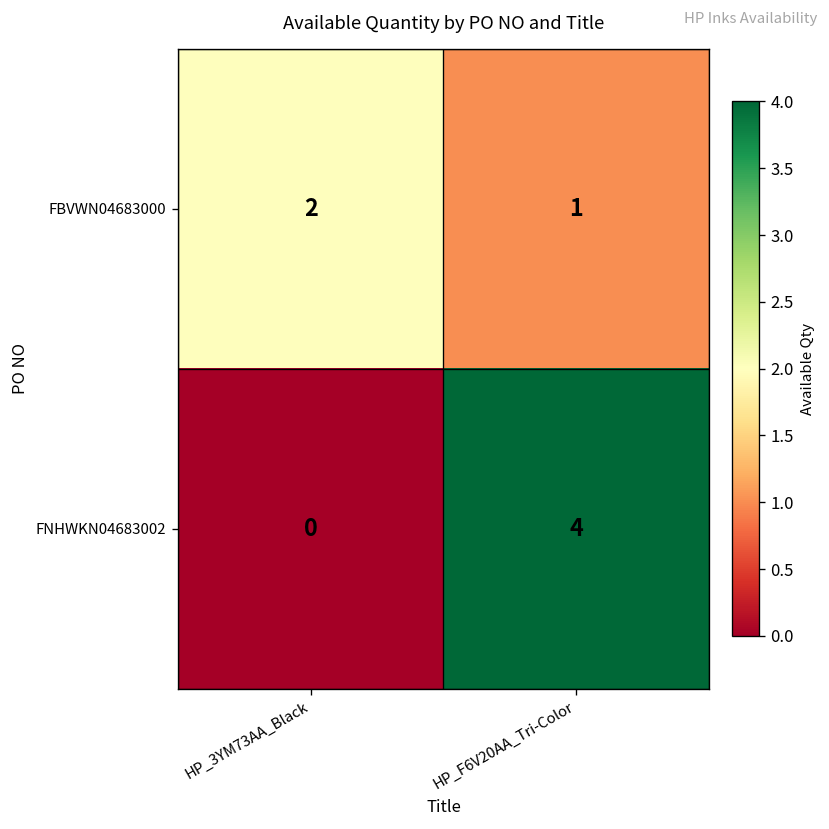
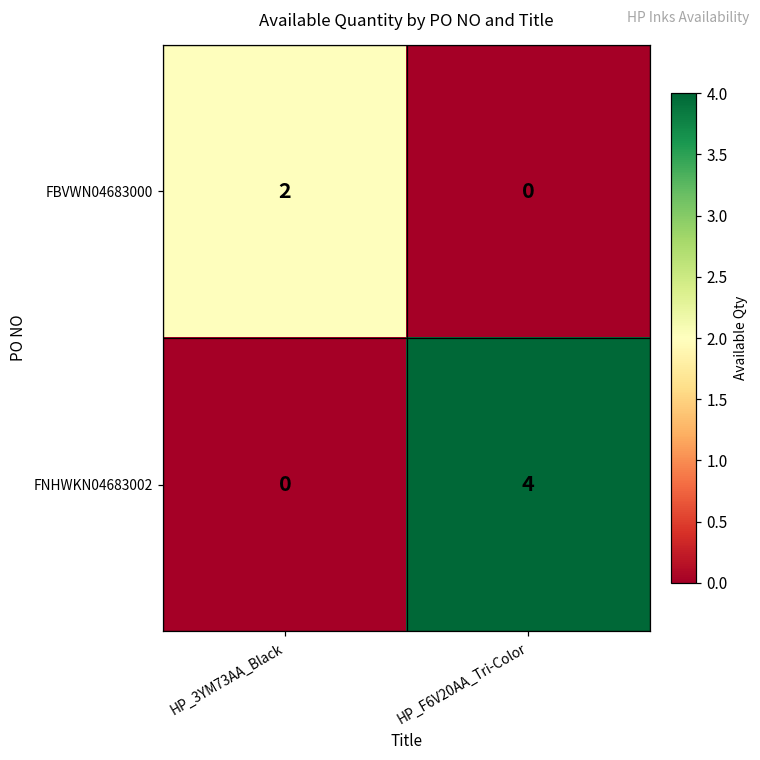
  {
    "FBVWN04683000": {
      "HP_3YM73AA_Black": 2,
-     "HP_F6V20AA_Tri-Color": 1
+     "HP_F6V20AA_Tri-Color": 0
    },
    "FNHWKN04683002": {
      "HP_3YM73AA_Black": 0,
      "HP_F6V20AA_Tri-Color": 4
    }
  }
